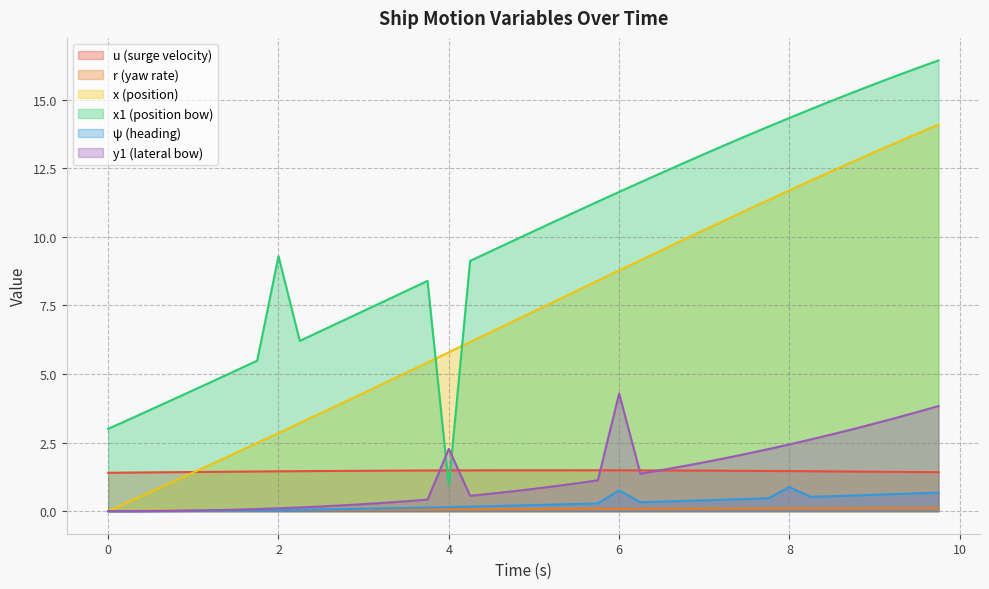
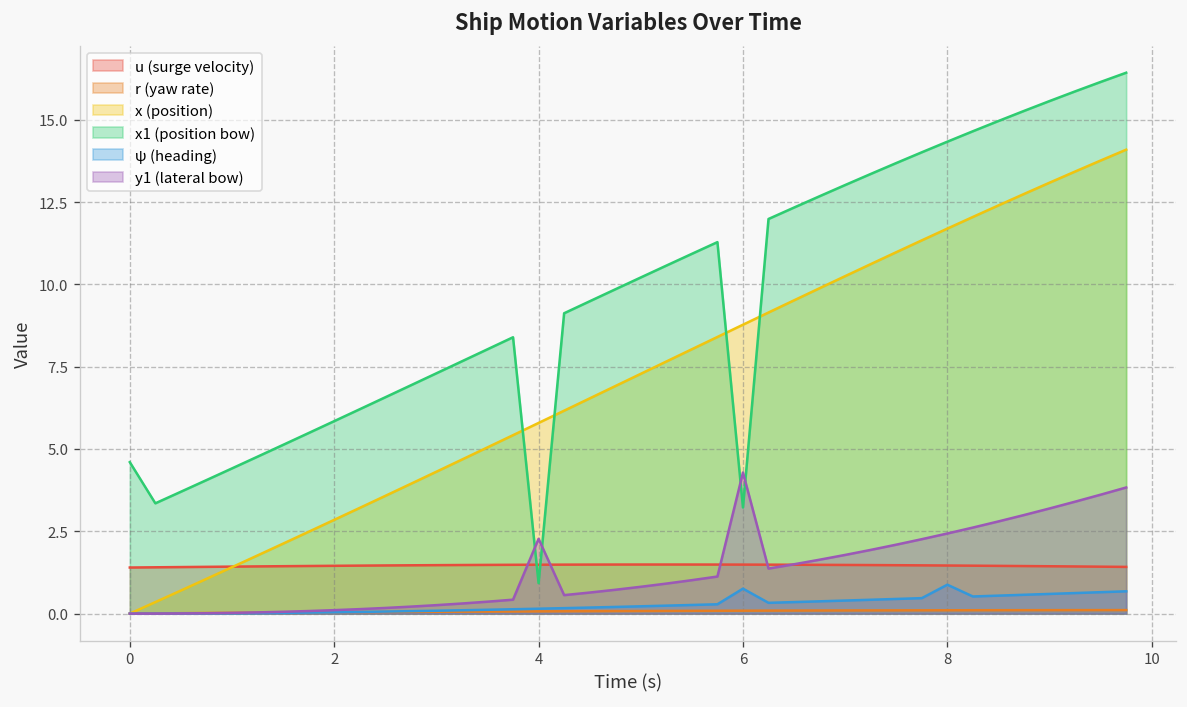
  {
    "x1 (position bow)": {
-     "0": 3.0,
-     "2": 9.3,
+     "0": 4.6,
+     "2": 5.8,
      "4": 0.9,
-     "6": 11.6,
+     "6": 3.2,
      "8": 14.3
    },
    "ψ (heading)": {
      "6": 0.8,
      "8": 0.9
    },
    "y1 (lateral bow)": {
      "4": 2.3,
      "6": 4.3,
      "8": 2.4
    }
  }
